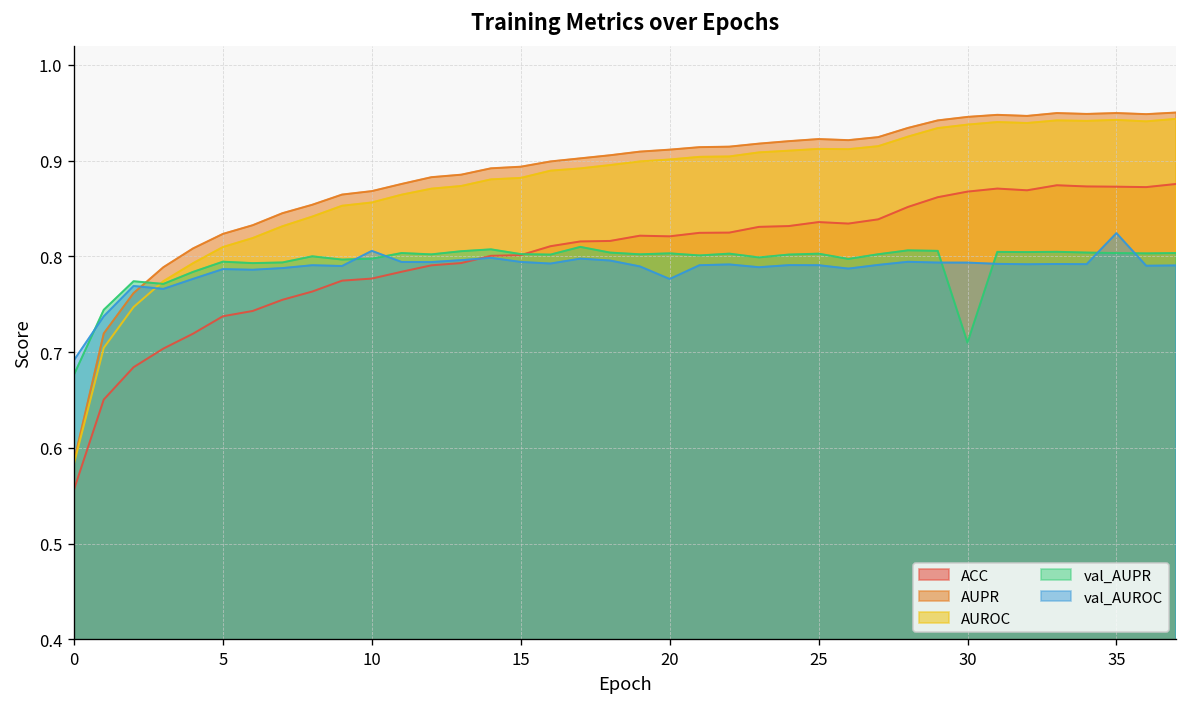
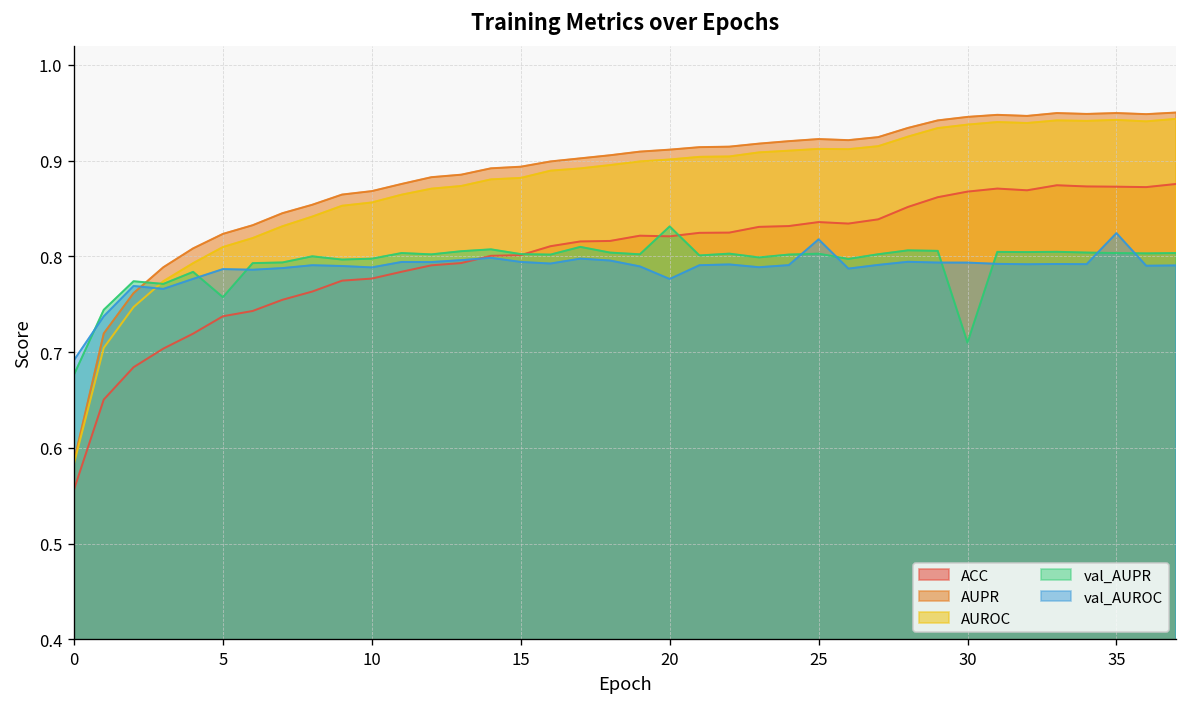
  {
    "val_AUPR": {
      "0": 0.68,
-     "5": 0.79,
+     "5": 0.76,
      "10": 0.80,
-     "20": 0.80,
+     "20": 0.83,
      "25": 0.80,
      "30": 0.71,
      "35": 0.80
    },
    "val_AUROC": {
      "0": 0.69,
      "5": 0.79,
-     "10": 0.81,
+     "10": 0.79,
      "15": 0.79,
      "20": 0.78,
-     "25": 0.79,
+     "25": 0.82,
      "30": 0.79,
      "35": 0.82
    }
  }
